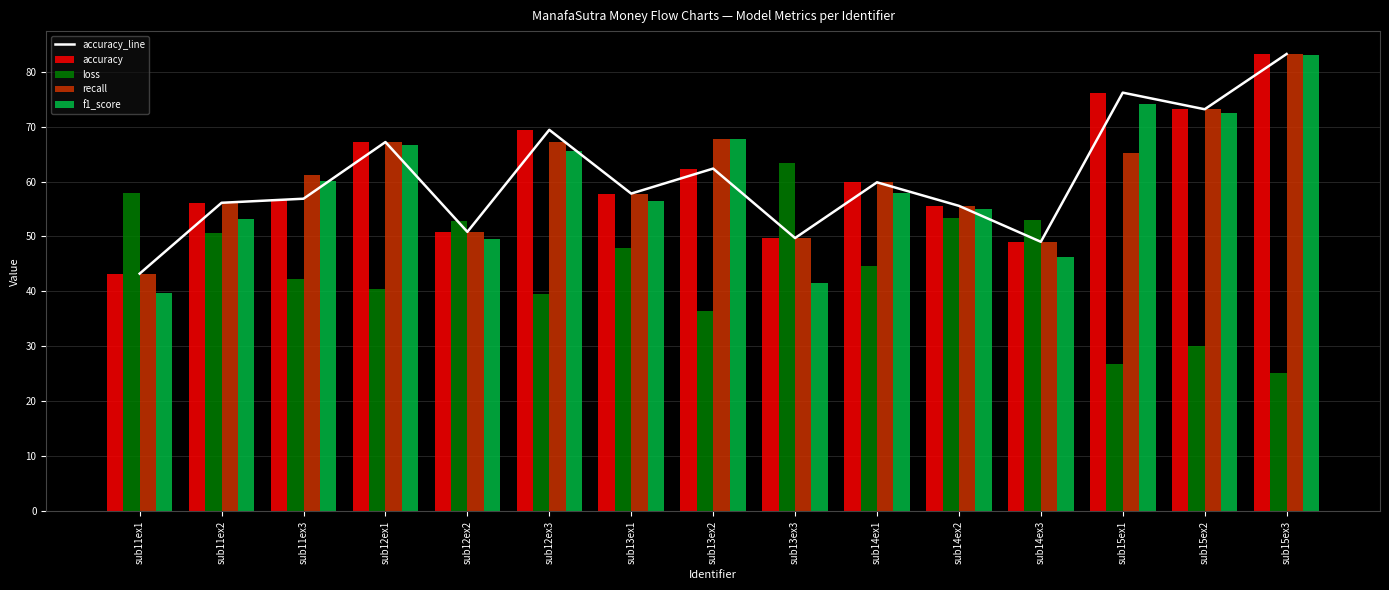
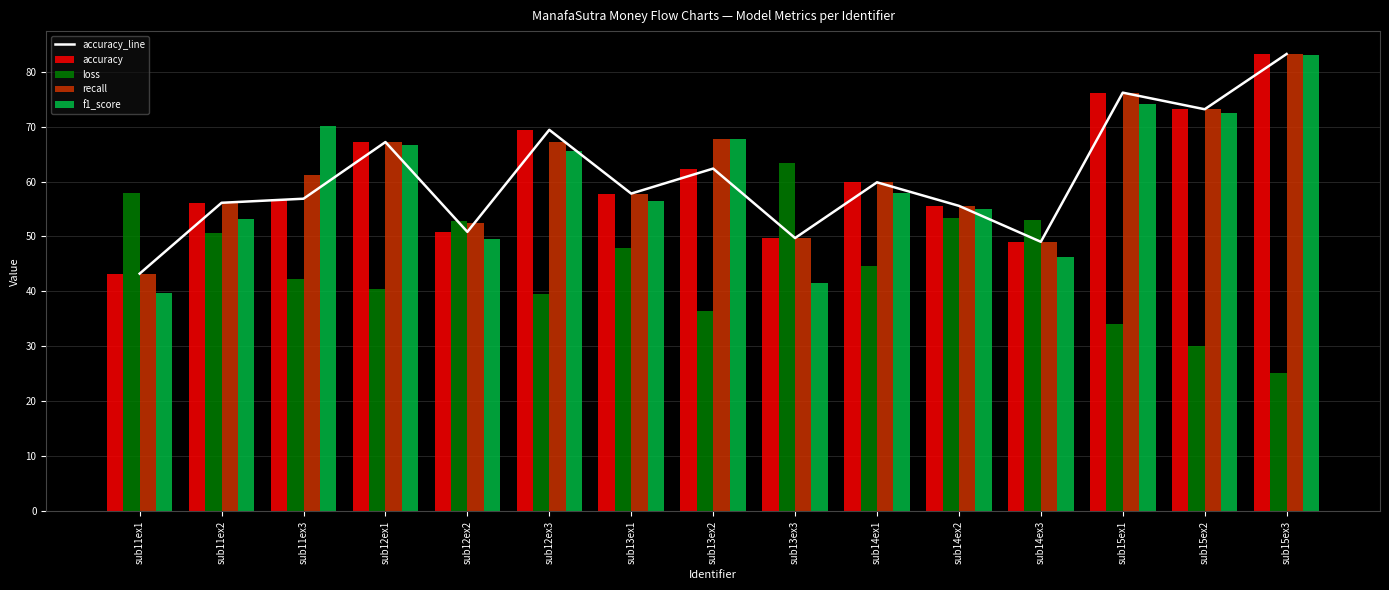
  {
    "accuracy": {
      "sub11ex1": 43,
      "sub11ex2": 56,
      "sub11ex3": 57,
      "sub12ex1": 67,
      "sub12ex2": 51,
      "sub12ex3": 69,
      "sub13ex1": 58,
      "sub13ex2": 62,
      "sub13ex3": 50,
      "sub14ex1": 60,
      "sub14ex2": 56,
      "sub14ex3": 49,
      "sub15ex1": 76,
      "sub15ex2": 73,
      "sub15ex3": 83
    },
    "accuracy_line": {
      "sub11ex1": 43,
      "sub11ex2": 56,
      "sub11ex3": 57,
      "sub12ex1": 67,
      "sub12ex2": 51,
      "sub12ex3": 69,
      "sub13ex1": 58,
      "sub13ex2": 62,
      "sub13ex3": 50,
      "sub14ex1": 60,
      "sub14ex2": 56,
      "sub14ex3": 49,
      "sub15ex1": 76,
      "sub15ex2": 73,
      "sub15ex3": 83
    },
    "loss": {
      "sub11ex1": 58,
      "sub11ex2": 51,
      "sub11ex3": 42,
      "sub12ex1": 40,
      "sub12ex2": 53,
      "sub12ex3": 40,
      "sub13ex1": 48,
      "sub13ex2": 36,
      "sub13ex3": 63,
      "sub14ex1": 45,
      "sub14ex2": 53,
      "sub14ex3": 53,
-     "sub15ex1": 27,
+     "sub15ex1": 34,
      "sub15ex2": 30,
      "sub15ex3": 25
    },
    "recall": {
      "sub11ex1": 43,
      "sub11ex2": 56,
      "sub11ex3": 61,
      "sub12ex1": 67,
-     "sub12ex2": 51,
+     "sub12ex2": 52,
      "sub12ex3": 67,
      "sub13ex1": 58,
      "sub13ex2": 68,
      "sub13ex3": 50,
      "sub14ex1": 60,
      "sub14ex2": 56,
      "sub14ex3": 49,
-     "sub15ex1": 65,
+     "sub15ex1": 76,
      "sub15ex2": 73,
      "sub15ex3": 83
    },
    "f1_score": {
      "sub11ex1": 40,
      "sub11ex2": 53,
-     "sub11ex3": 60,
+     "sub11ex3": 70,
      "sub12ex1": 67,
      "sub12ex2": 50,
      "sub12ex3": 65,
      "sub13ex1": 56,
      "sub13ex2": 68,
      "sub13ex3": 42,
      "sub14ex1": 58,
      "sub14ex2": 55,
      "sub14ex3": 46,
      "sub15ex1": 74,
      "sub15ex2": 73,
      "sub15ex3": 83
    }
  }
